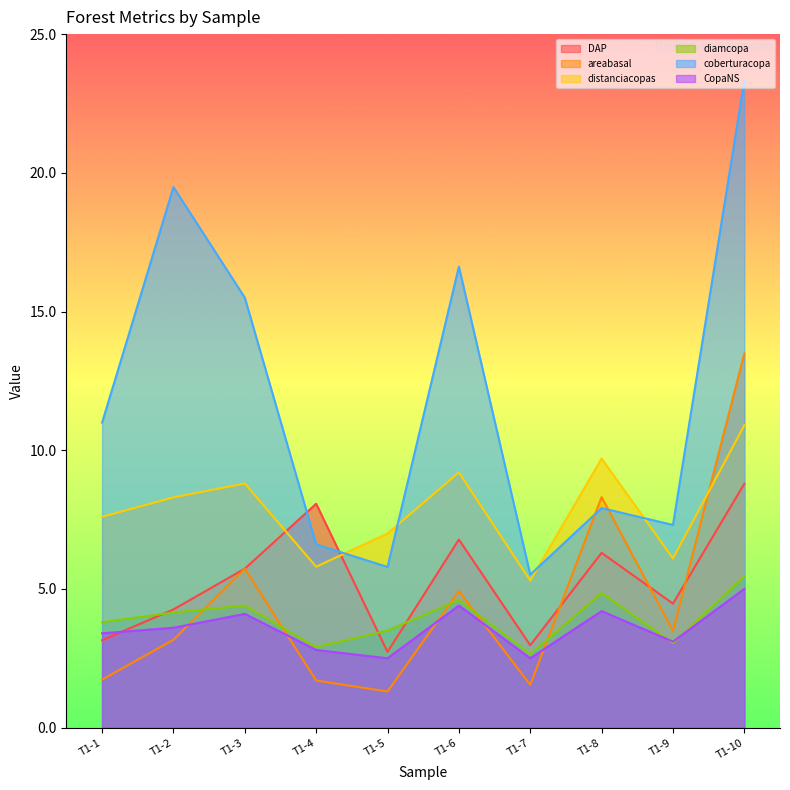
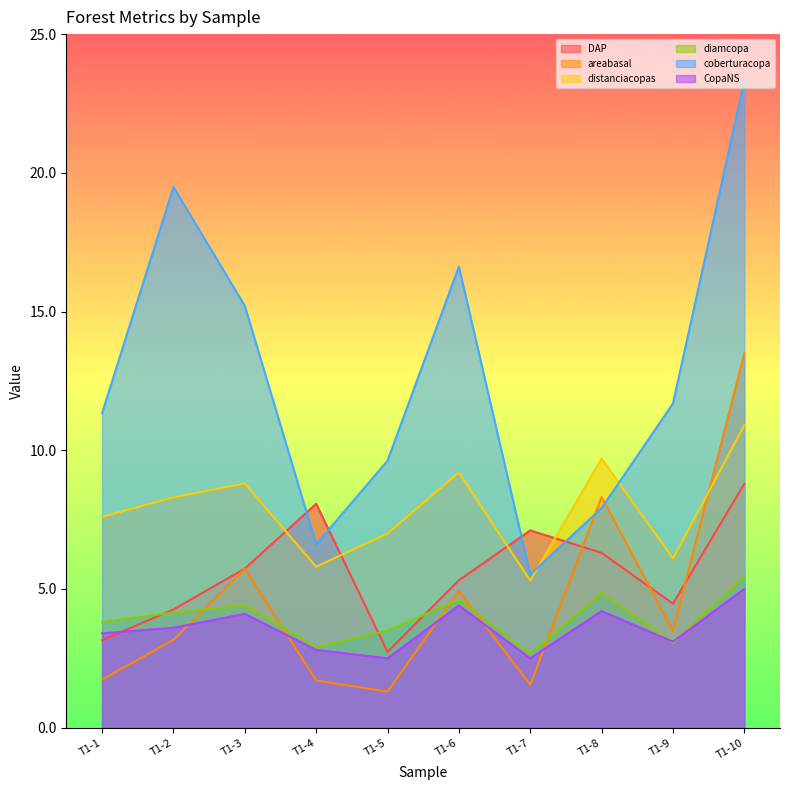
  {
    "DAP": {
      "T1-1": 3.2,
      "T1-2": 4.3,
      "T1-4": 8.1,
      "T1-5": 2.7,
-     "T1-6": 6.8,
-     "T1-7": 3.0,
+     "T1-6": 5.3,
+     "T1-7": 7.1,
      "T1-8": 6.3,
      "T1-9": 4.5,
      "T1-10": 8.8
    },
    "diamcopa": {
      "T1-1": 3.8,
      "T1-2": 4.2,
      "T1-3": 4.4,
      "T1-4": 2.9,
      "T1-5": 3.5,
      "T1-6": 4.6,
      "T1-7": 2.7,
      "T1-8": 4.9,
      "T1-10": 5.5
    },
    "coberturacopa": {
-     "T1-1": 11.0,
+     "T1-1": 11.3,
      "T1-2": 19.5,
-     "T1-3": 15.5,
+     "T1-3": 15.2,
      "T1-4": 6.6,
-     "T1-5": 5.8,
+     "T1-5": 9.6,
      "T1-6": 16.6,
      "T1-7": 5.5,
      "T1-8": 7.9,
-     "T1-9": 7.3
+     "T1-9": 11.7
    },
    "CopaNS": {
      "T1-1": 3.4,
      "T1-2": 3.6,
      "T1-3": 4.1,
      "T1-4": 2.8,
      "T1-5": 2.5,
      "T1-6": 4.4,
      "T1-7": 2.5,
      "T1-8": 4.2,
      "T1-10": 5.0
    }
  }
